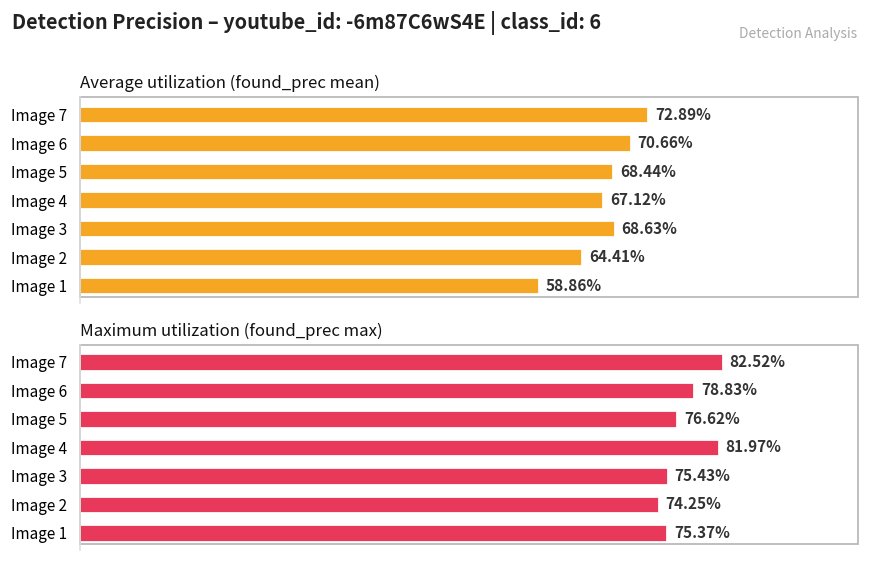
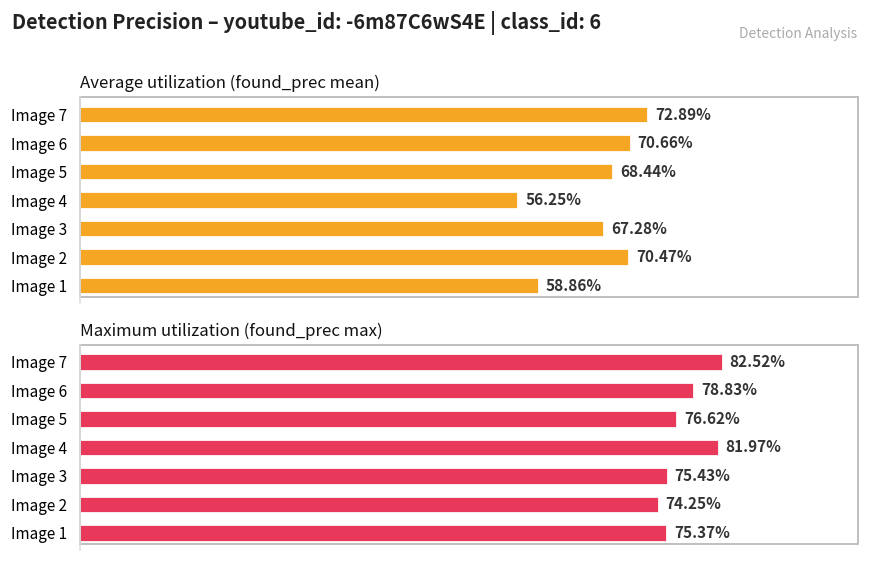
  {
    "Average utilization (found_prec mean)": {
      "Image 7": "72.89%",
      "Image 6": "70.66%",
      "Image 5": "68.44%",
-     "Image 4": "67.12%",
-     "Image 3": "68.63%",
-     "Image 2": "64.41%",
+     "Image 4": "56.25%",
+     "Image 3": "67.28%",
+     "Image 2": "70.47%",
      "Image 1": "58.86%"
    },
    "Maximum utilization (found_prec max)": {
      "Image 7": "82.52%",
      "Image 6": "78.83%",
      "Image 5": "76.62%",
      "Image 4": "81.97%",
      "Image 3": "75.43%",
      "Image 2": "74.25%",
      "Image 1": "75.37%"
    }
  }
